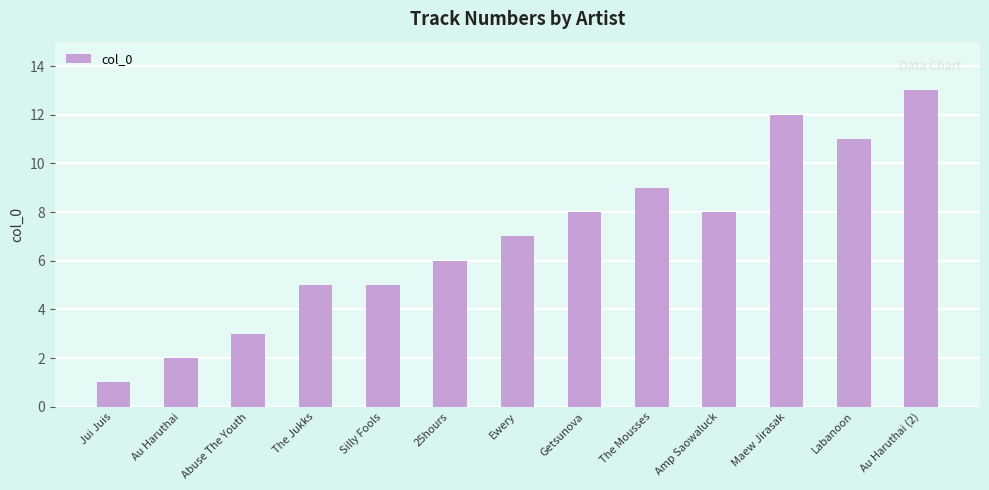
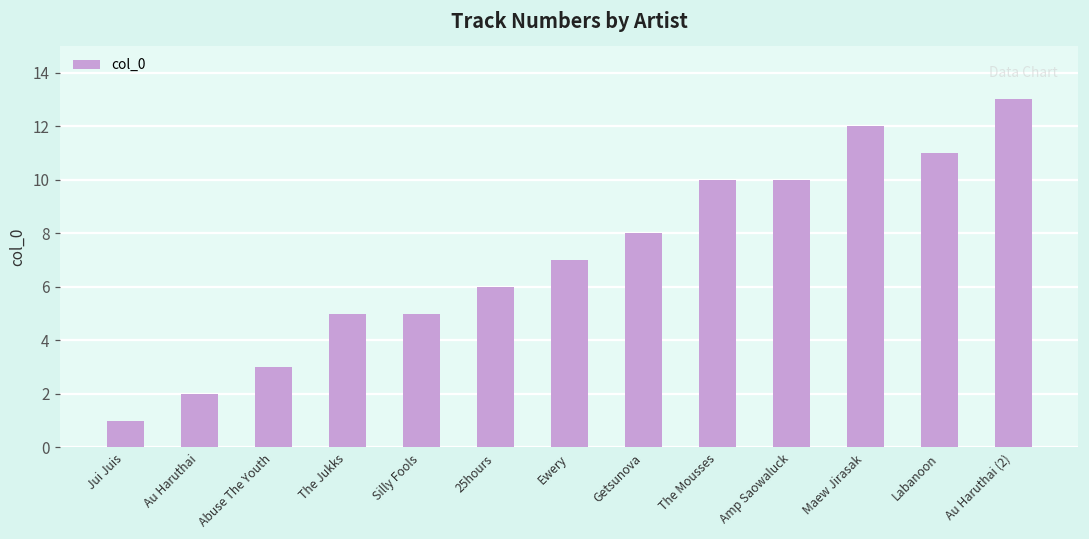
  {
    "Jui Juis": 1,
    "Au Haruthai": 2,
    "Abuse The Youth": 3,
    "The Jukks": 5,
    "Silly Fools": 5,
    "25hours": 6,
    "Ewery": 7,
    "Getsunova": 8,
-   "The Mousses": 9,
-   "Amp Saowaluck": 8,
+   "The Mousses": 10,
+   "Amp Saowaluck": 10,
    "Maew Jirasak": 12,
    "Labanoon": 11,
    "Au Haruthai (2)": 13
  }
